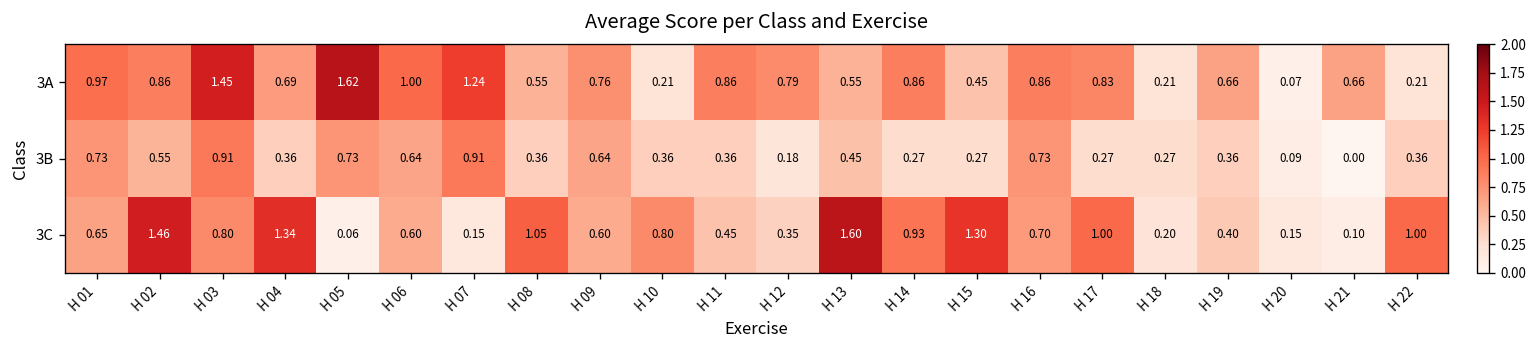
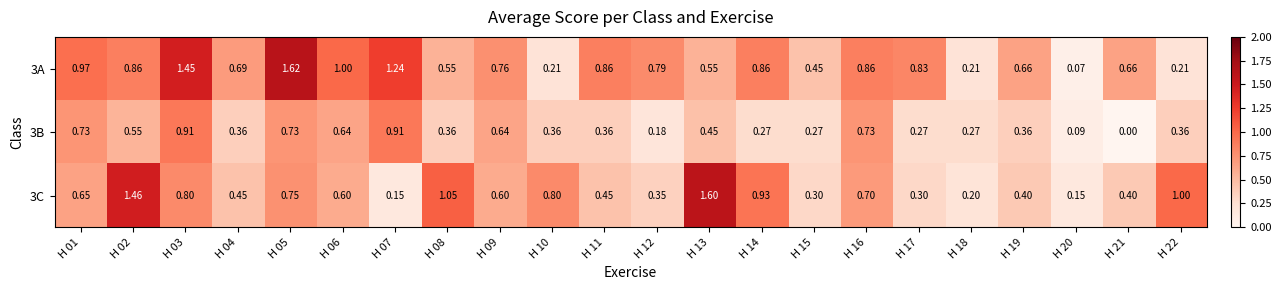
  {
    "3A": {
      "H 01": 0.97,
      "H 02": 0.86,
      "H 03": 1.45,
      "H 04": 0.69,
      "H 05": 1.62,
      "H 06": 1.00,
      "H 07": 1.24,
      "H 08": 0.55,
      "H 09": 0.76,
      "H 10": 0.21,
      "H 11": 0.86,
      "H 12": 0.79,
      "H 13": 0.55,
      "H 14": 0.86,
      "H 15": 0.45,
      "H 16": 0.86,
      "H 17": 0.83,
      "H 18": 0.21,
      "H 19": 0.66,
      "H 20": 0.07,
      "H 21": 0.66,
      "H 22": 0.21
    },
    "3B": {
      "H 01": 0.73,
      "H 02": 0.55,
      "H 03": 0.91,
      "H 04": 0.36,
      "H 05": 0.73,
      "H 06": 0.64,
      "H 07": 0.91,
      "H 08": 0.36,
      "H 09": 0.64,
      "H 10": 0.36,
      "H 11": 0.36,
      "H 12": 0.18,
      "H 13": 0.45,
      "H 14": 0.27,
      "H 15": 0.27,
      "H 16": 0.73,
      "H 17": 0.27,
      "H 18": 0.27,
      "H 19": 0.36,
      "H 20": 0.09,
      "H 21": 0.00,
      "H 22": 0.36
    },
    "3C": {
      "H 01": 0.65,
      "H 02": 1.46,
      "H 03": 0.80,
-     "H 04": 1.34,
-     "H 05": 0.06,
+     "H 04": 0.45,
+     "H 05": 0.75,
      "H 06": 0.60,
      "H 07": 0.15,
      "H 08": 1.05,
      "H 09": 0.60,
      "H 10": 0.80,
      "H 11": 0.45,
      "H 12": 0.35,
      "H 13": 1.60,
      "H 14": 0.93,
-     "H 15": 1.30,
+     "H 15": 0.30,
      "H 16": 0.70,
-     "H 17": 1.00,
+     "H 17": 0.30,
      "H 18": 0.20,
      "H 19": 0.40,
      "H 20": 0.15,
-     "H 21": 0.10,
+     "H 21": 0.40,
      "H 22": 1.00
    }
  }
